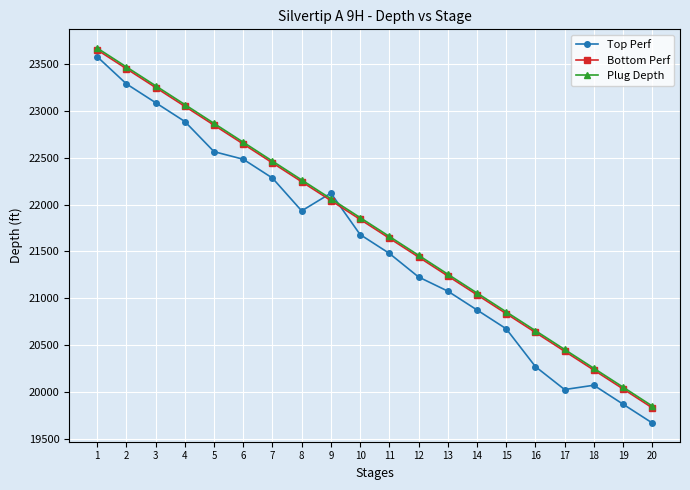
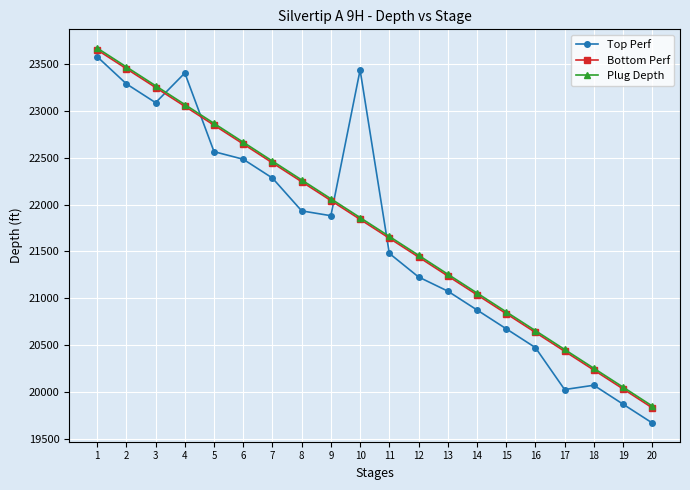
  {
    "Top Perf": {
      "1": 23600,
      "2": 23300,
      "3": 23100,
-     "4": 22900,
+     "4": 23400,
      "5": 22600,
      "6": 22500,
      "7": 22300,
      "8": 21900,
-     "9": 22100,
-     "10": 21700,
+     "9": 21900,
+     "10": 23400,
      "11": 21500,
      "12": 21200,
      "13": 21100,
      "14": 20900,
      "15": 20700,
-     "16": 20300,
+     "16": 20500,
      "17": 20000,
      "18": 20100,
      "19": 19900,
      "20": 19700
    }
  }
